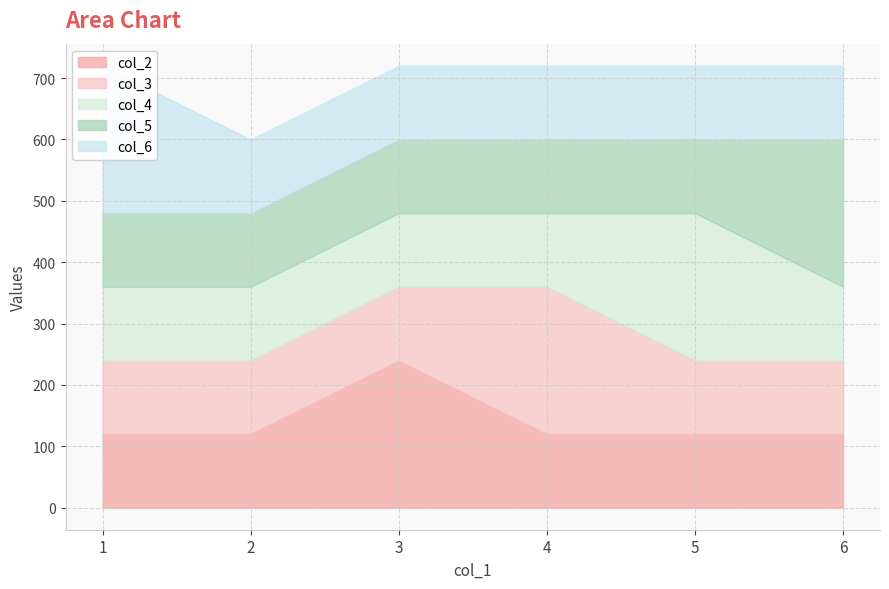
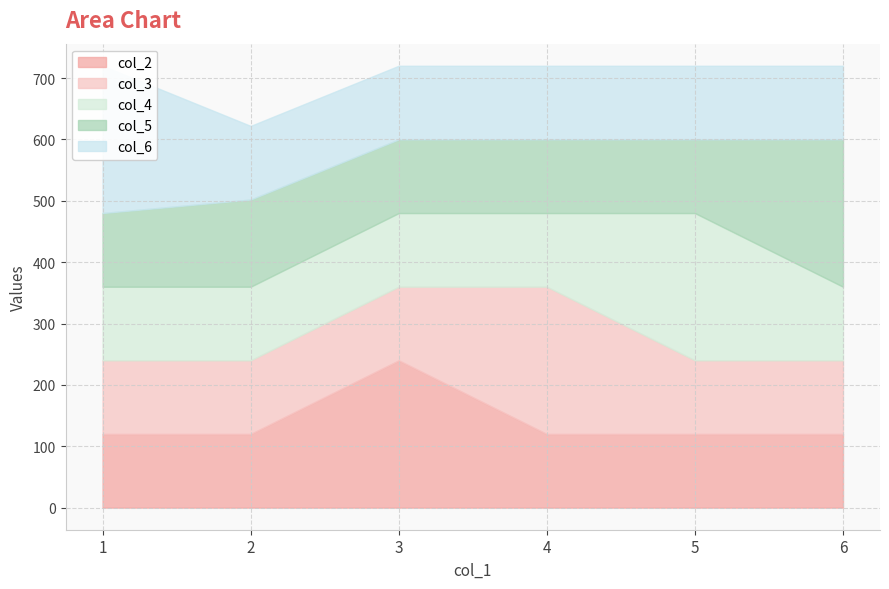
  {
    "col_5": {
      "1": 120,
-     "2": 120,
+     "2": 140,
      "3": 120,
      "4": 120,
      "5": 120,
      "6": 240
    }
  }
